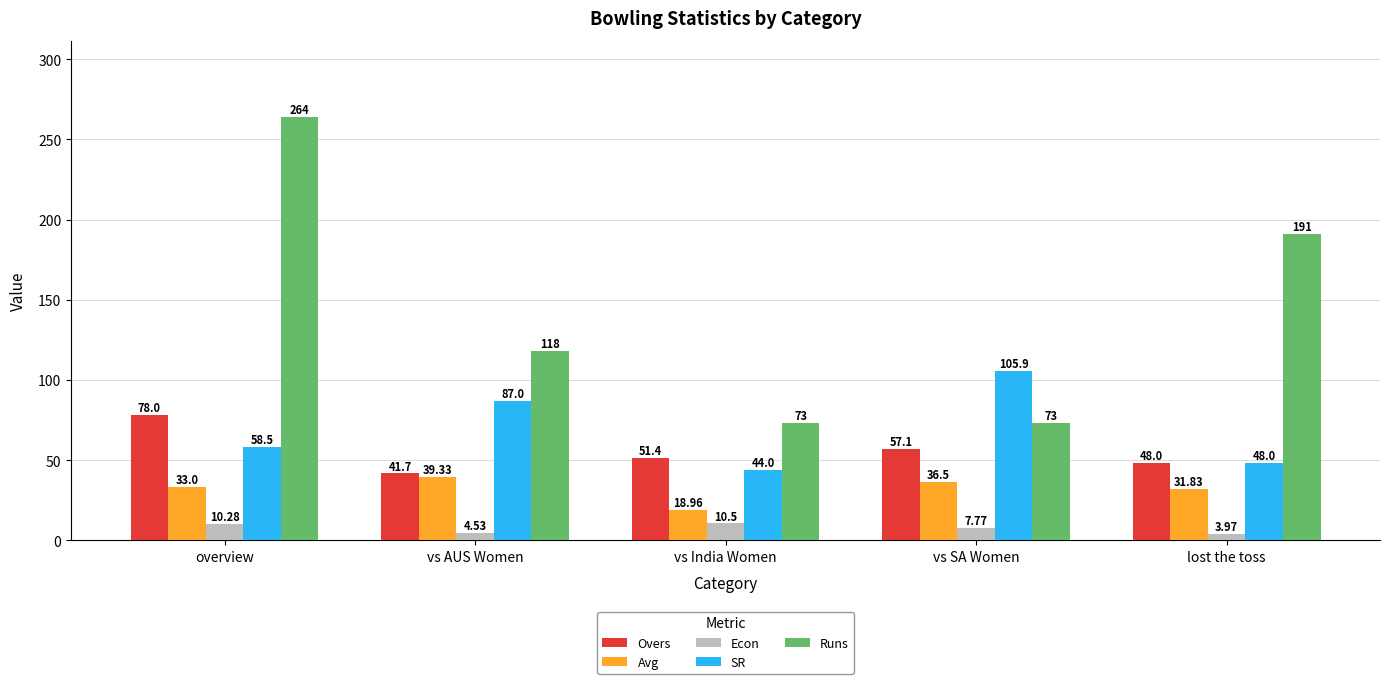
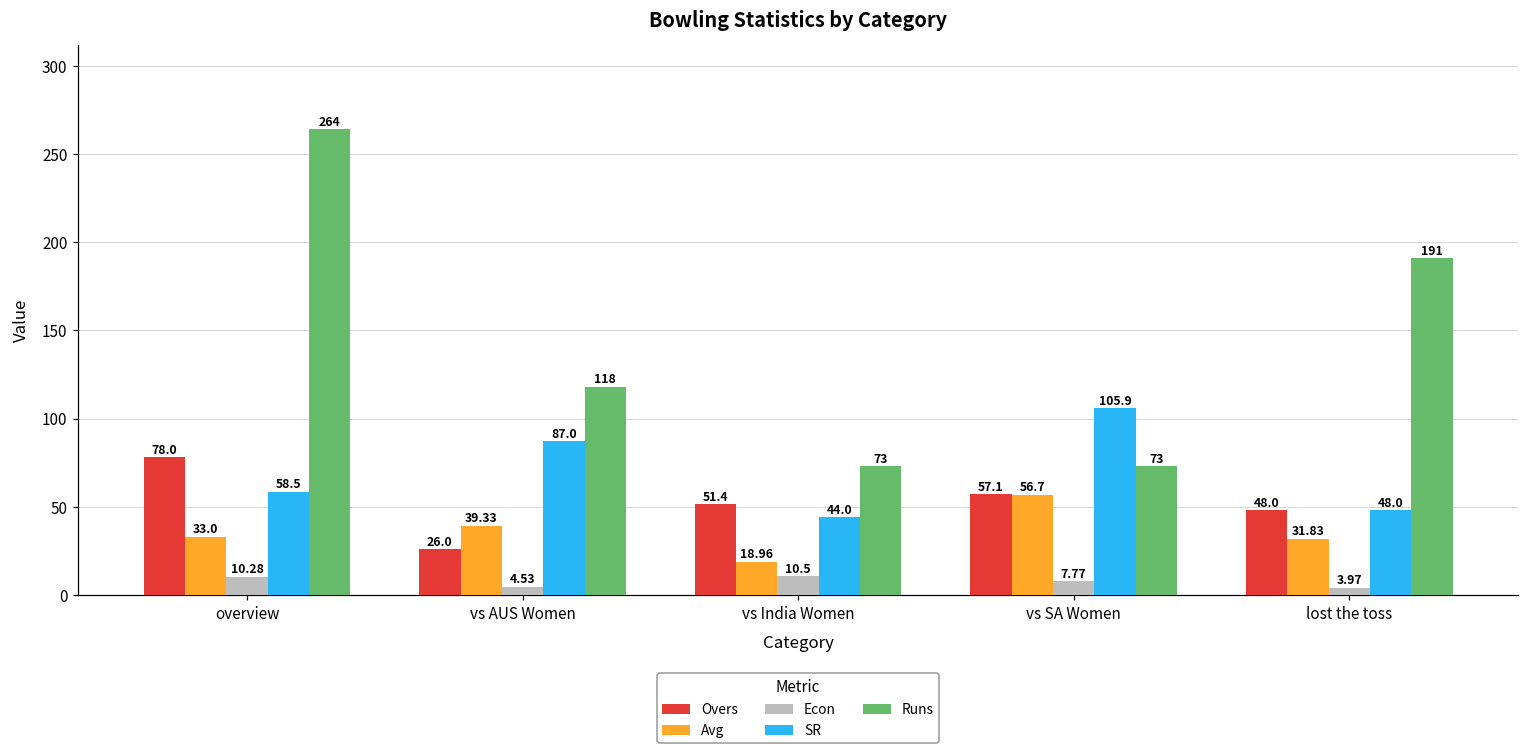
  {
    "Overs": {
      "overview": 78.0,
-     "vs AUS Women": 41.7,
+     "vs AUS Women": 26.0,
      "vs India Women": 51.4,
      "vs SA Women": 57.1,
      "lost the toss": 48.0
    },
    "Avg": {
      "overview": 33.0,
      "vs AUS Women": 39.33,
      "vs India Women": 18.96,
-     "vs SA Women": 36.5,
+     "vs SA Women": 56.7,
      "lost the toss": 31.83
    },
    "Econ": {
      "overview": 10.28,
      "vs AUS Women": 4.53,
      "vs India Women": 10.5,
      "vs SA Women": 7.77,
      "lost the toss": 3.97
    },
    "SR": {
      "overview": 58.5,
      "vs AUS Women": 87.0,
      "vs India Women": 44.0,
      "vs SA Women": 105.9,
      "lost the toss": 48.0
    },
    "Runs": {
      "overview": 264,
      "vs AUS Women": 118,
      "vs India Women": 73,
      "vs SA Women": 73,
      "lost the toss": 191
    }
  }
